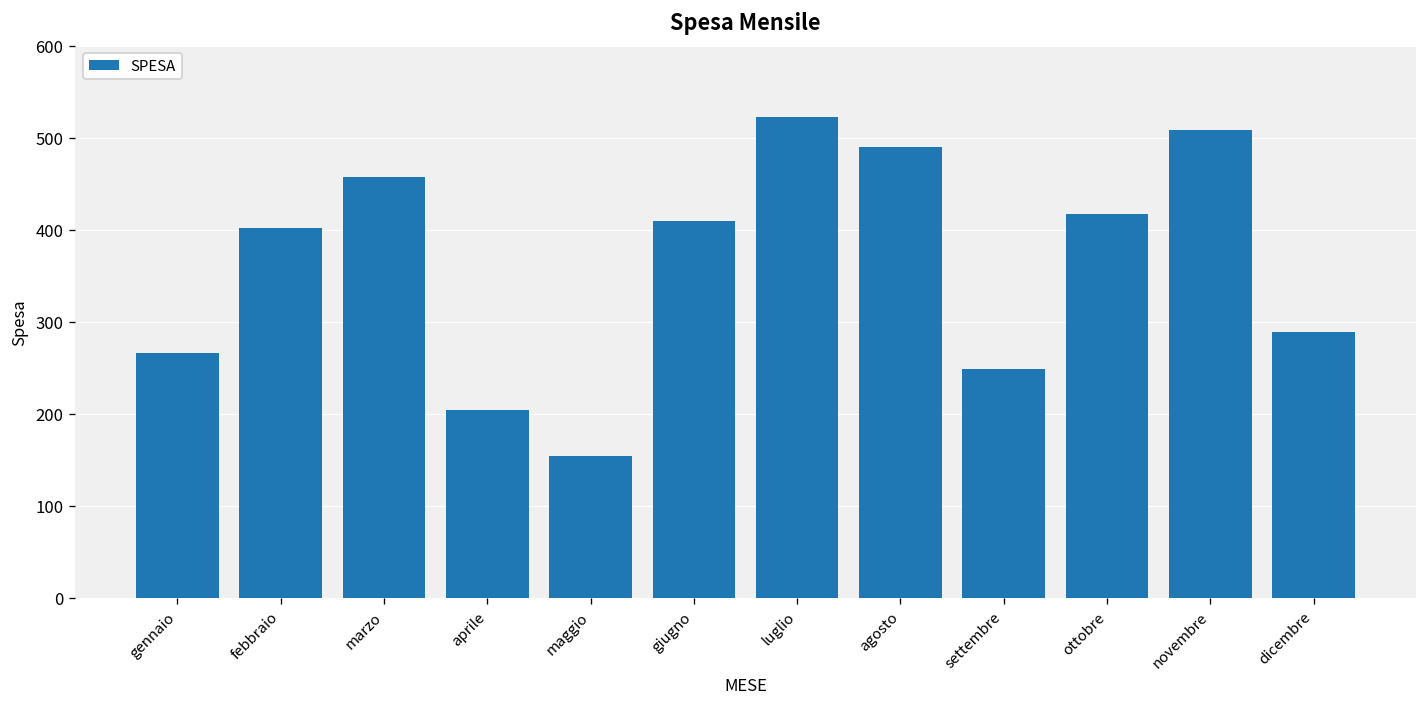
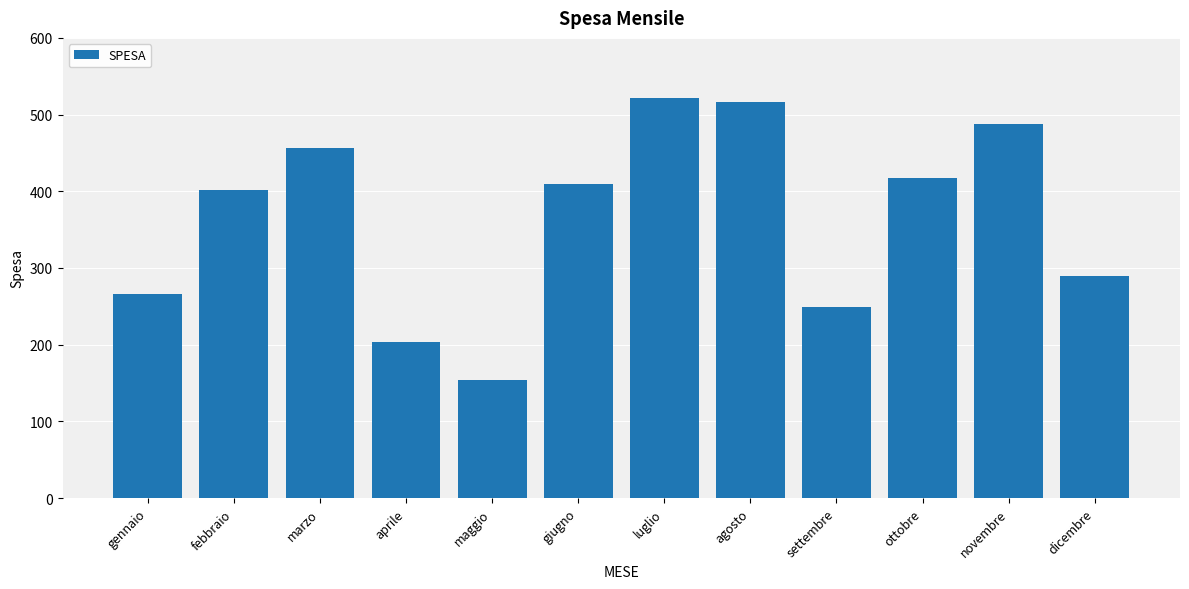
  {
    "gennaio": 270,
    "febbraio": 400,
    "marzo": 460,
    "aprile": 200,
    "maggio": 150,
    "giugno": 410,
    "luglio": 520,
-   "agosto": 490,
+   "agosto": 520,
    "settembre": 250,
    "ottobre": 420,
-   "novembre": 510,
+   "novembre": 490,
    "dicembre": 290
  }
